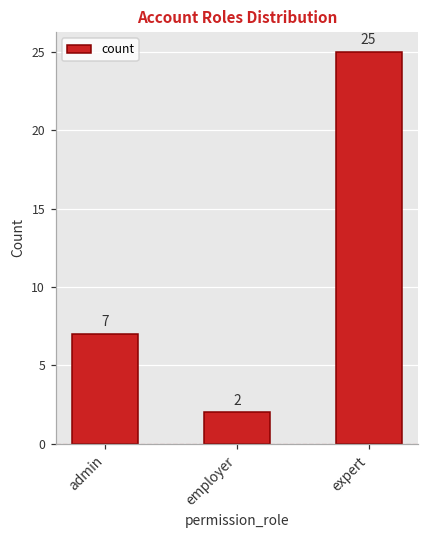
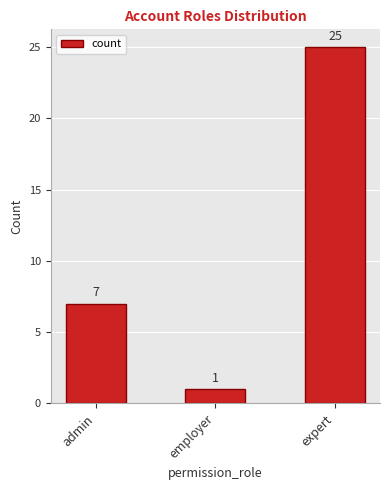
  {
    "admin": 7,
-   "employer": 2,
+   "employer": 1,
    "expert": 25
  }
